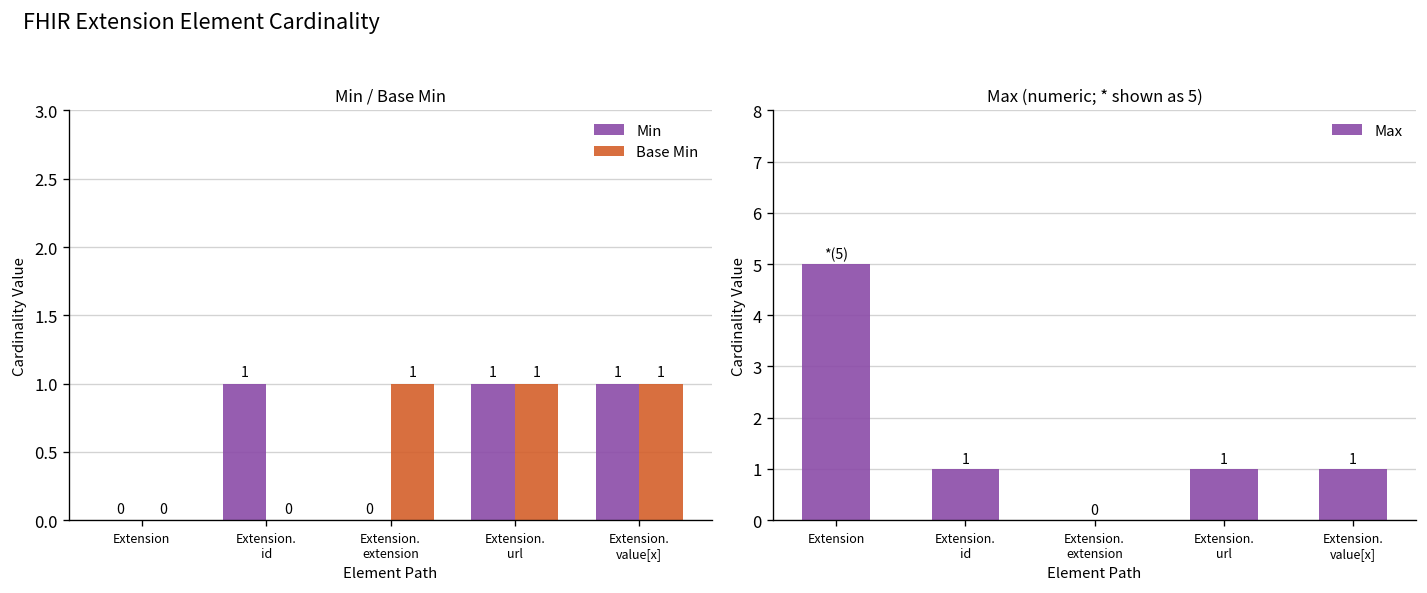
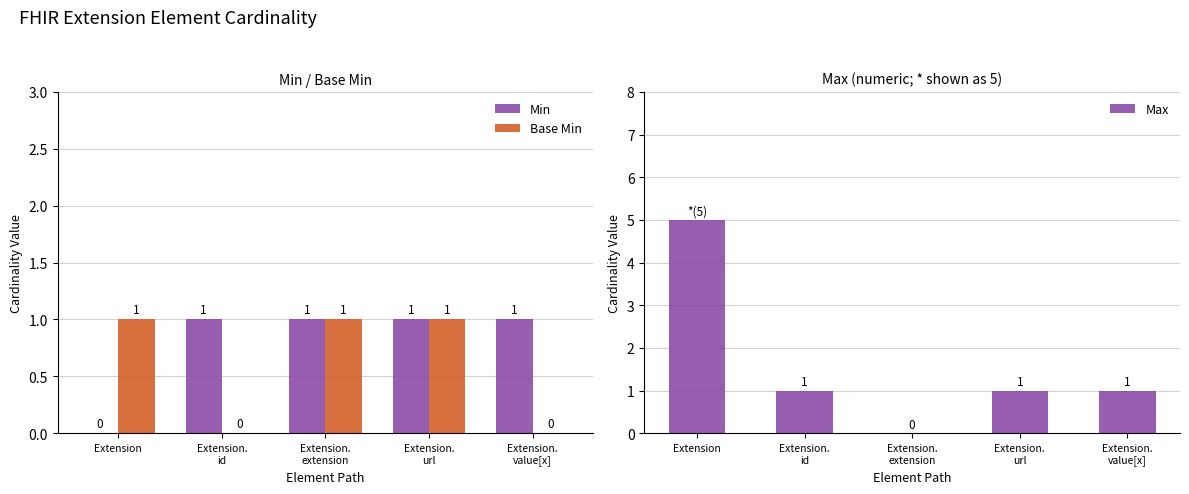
  {
    "Min / Base Min": {
      "Min": {
        "Extension": "0",
        "Extension. id": "1",
-       "Extension. extension": "0",
+       "Extension. extension": "1",
        "Extension. url": "1",
        "Extension. value[x]": "1"
      },
      "Base Min": {
-       "Extension": "0",
+       "Extension": "1",
        "Extension. id": "0",
        "Extension. extension": "1",
        "Extension. url": "1",
-       "Extension. value[x]": "1"
+       "Extension. value[x]": "0"
      }
    },
    "Max (numeric; * shown as 5)": {
      "Extension": "(5)",
      "Extension. id": "1",
      "Extension. extension": "0",
      "Extension. url": "1",
      "Extension. value[x]": "1"
    }
  }
